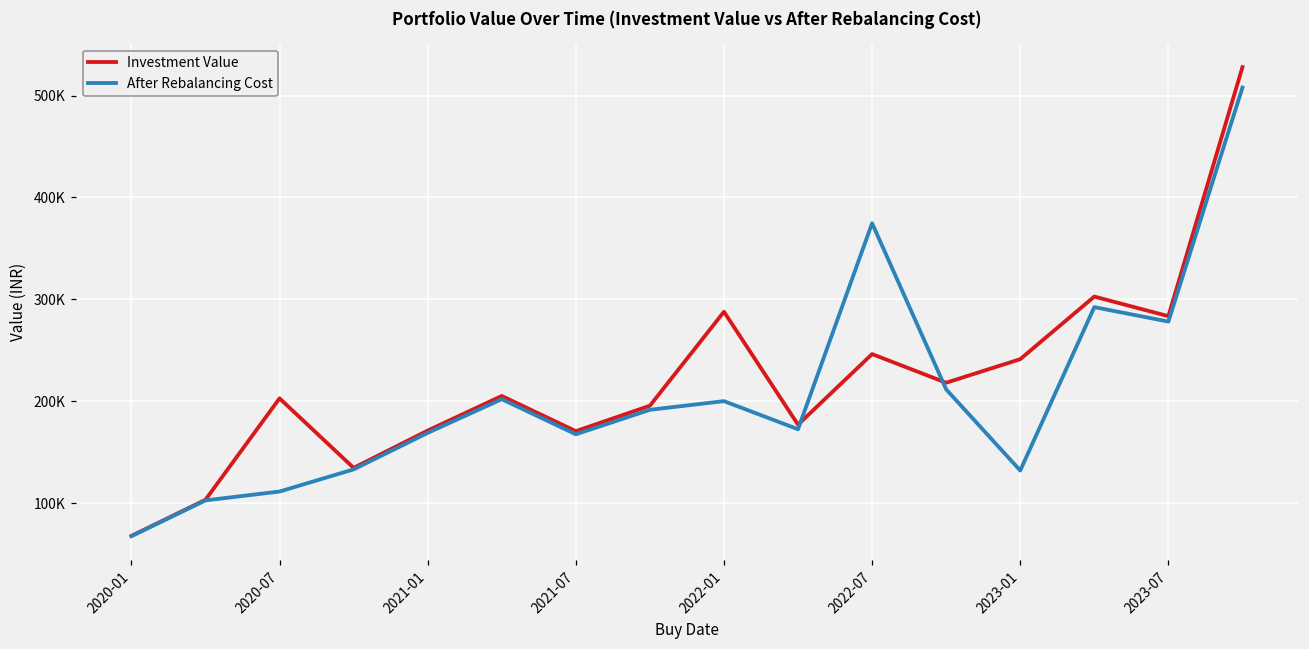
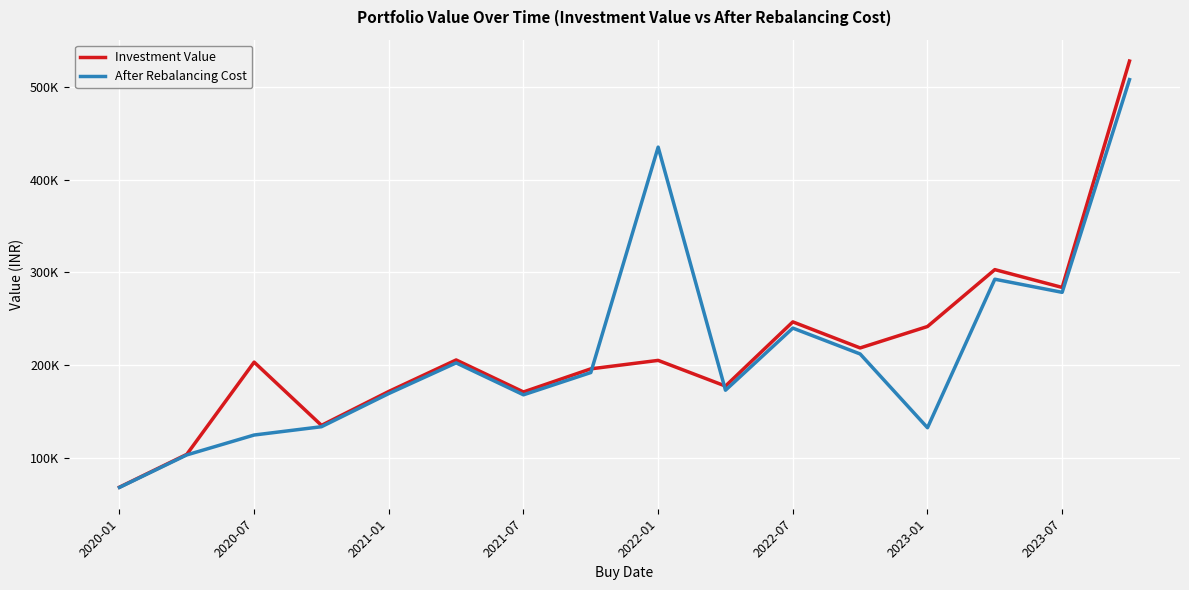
  {
    "Investment Value": {
      "2020-07": 200000,
      "2021-07": 170000,
-     "2022-01": 290000,
+     "2022-01": 200000,
      "2022-07": 250000,
      "2023-01": 240000,
      "2023-07": 280000
    },
    "After Rebalancing Cost": {
-     "2020-07": 110000,
+     "2020-07": 120000,
      "2021-07": 170000,
-     "2022-01": 200000,
-     "2022-07": 370000,
+     "2022-01": 430000,
+     "2022-07": 240000,
      "2023-01": 130000,
      "2023-07": 280000
    }
  }
